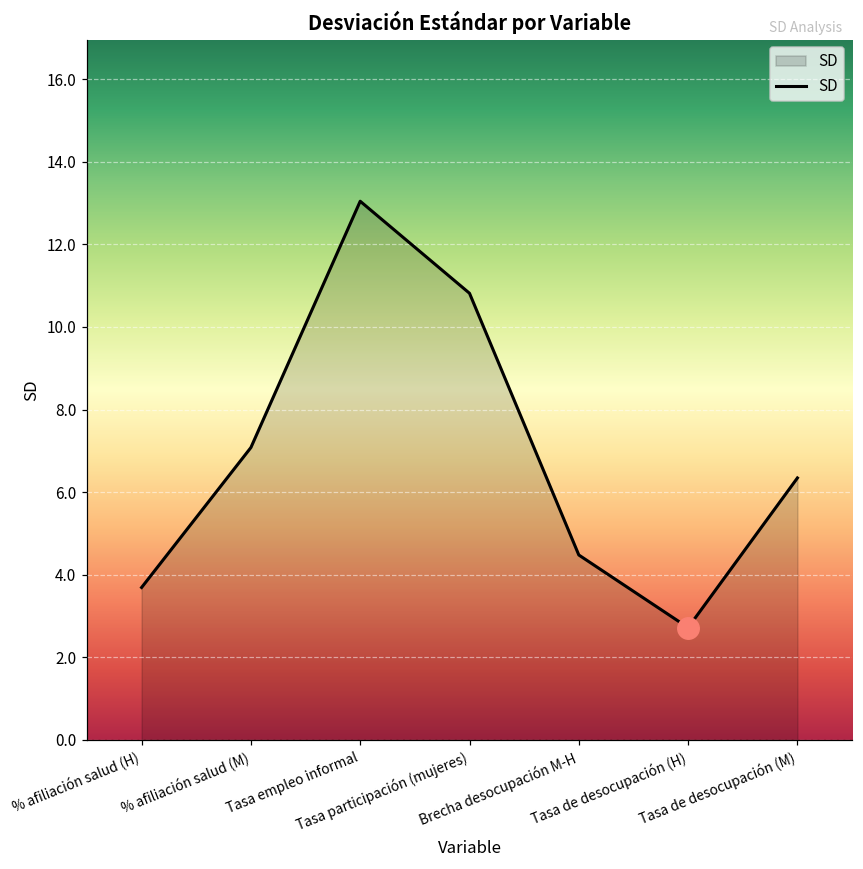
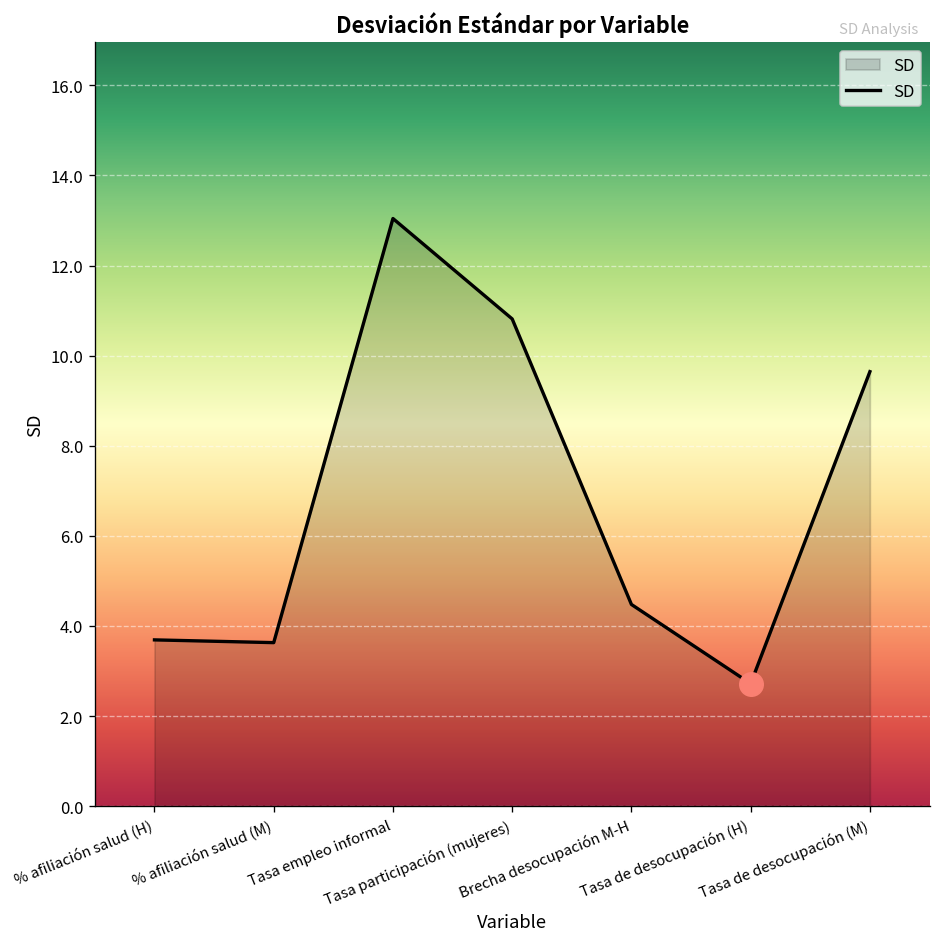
  {
    "SD": {
      "% afiliación salud (H)": 3.7,
-     "% afiliación salud (M)": 7.1,
+     "% afiliación salud (M)": 3.6,
      "Tasa empleo informal": 13.0,
      "Tasa participación (mujeres)": 10.8,
      "Brecha desocupación M-H": 4.5,
-     "Tasa de desocupación (M)": 6.3
+     "Tasa de desocupación (M)": 9.6
    }
  }
